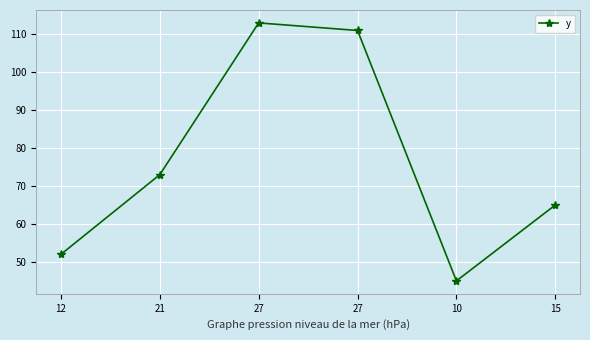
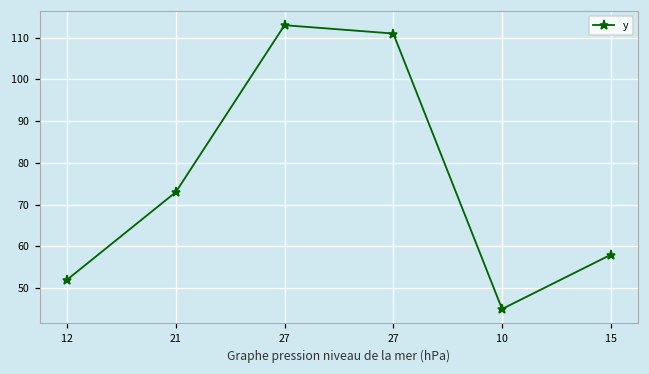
  {
    "12": 52,
    "21": 73,
    "10": 45,
-   "15": 65
+   "15": 58
  }
